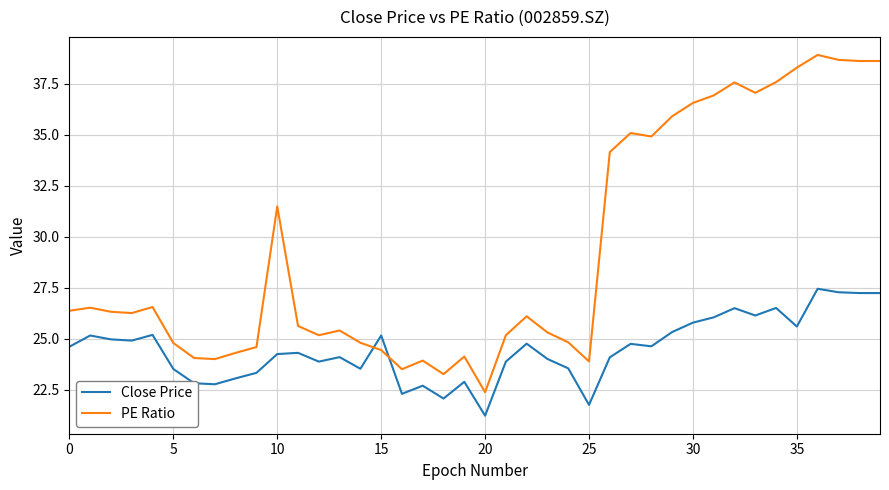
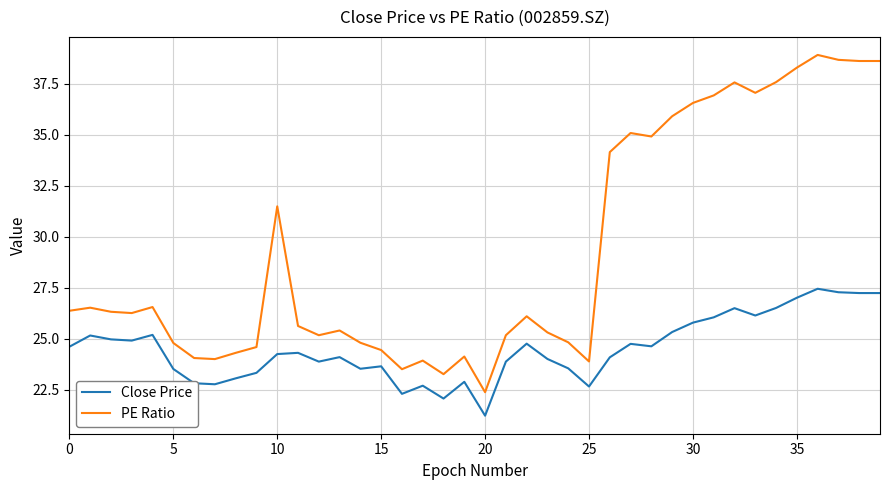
  {
    "Close Price": {
      "0": 24.6,
      "5": 23.5,
      "10": 24.3,
-     "15": 25.2,
+     "15": 23.7,
      "20": 21.2,
-     "25": 21.8,
+     "25": 22.7,
      "30": 25.8,
-     "35": 25.6
+     "35": 27.0
    },
    "PE Ratio": {
      "0": 26.4,
      "5": 24.8,
      "10": 31.5,
      "15": 24.4,
      "20": 22.4,
      "25": 23.9,
      "30": 36.6,
      "35": 38.3
    }
  }
